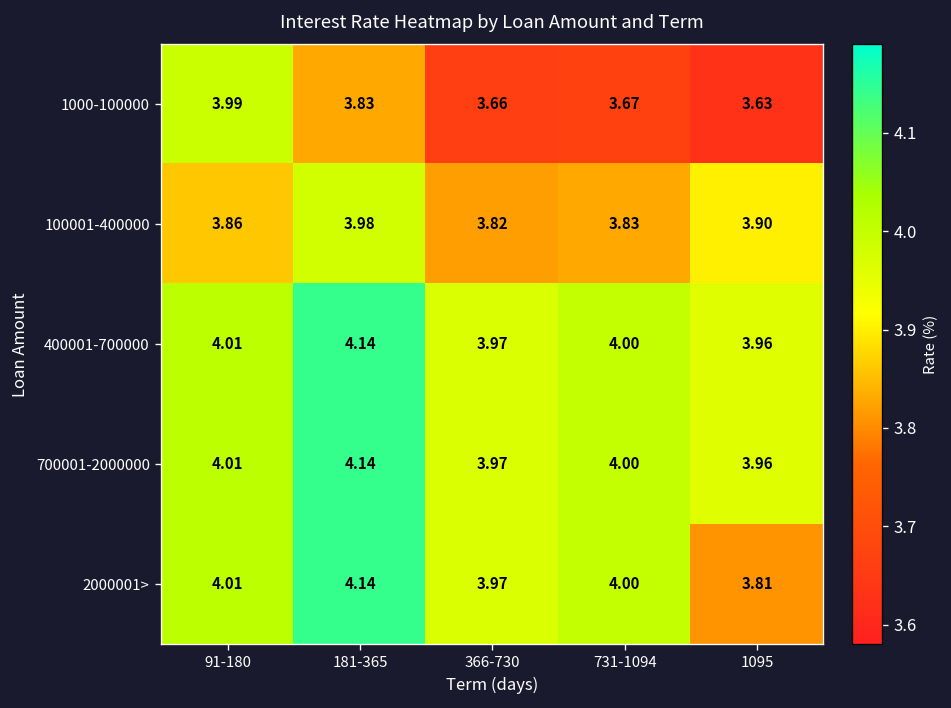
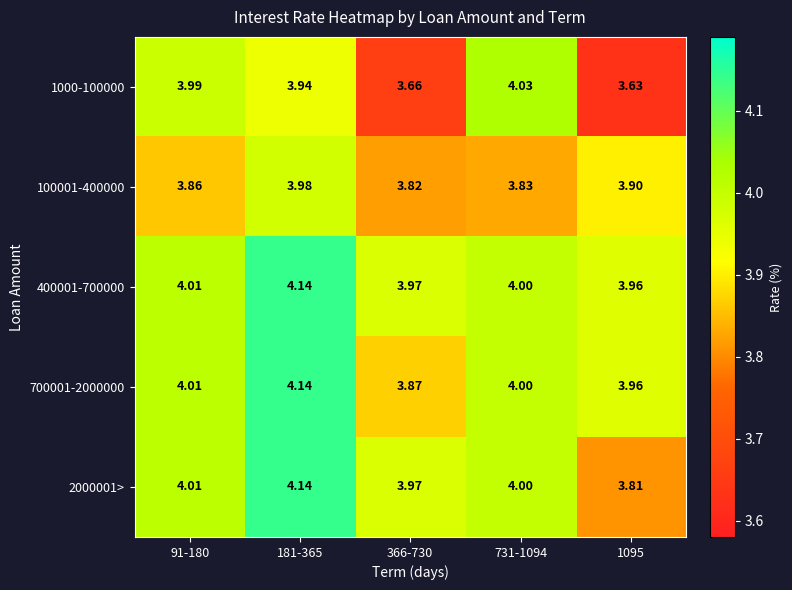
  {
    "1000-100000": {
      "91-180": 3.99,
-     "181-365": 3.83,
+     "181-365": 3.94,
      "366-730": 3.66,
-     "731-1094": 3.67,
+     "731-1094": 4.03,
      "1095": 3.63
    },
    "100001-400000": {
      "91-180": 3.86,
      "181-365": 3.98,
      "366-730": 3.82,
      "731-1094": 3.83,
      "1095": 3.90
    },
    "400001-700000": {
      "91-180": 4.01,
      "181-365": 4.14,
      "366-730": 3.97,
      "731-1094": 4.00,
      "1095": 3.96
    },
    "700001-2000000": {
      "91-180": 4.01,
      "181-365": 4.14,
-     "366-730": 3.97,
+     "366-730": 3.87,
      "731-1094": 4.00,
      "1095": 3.96
    },
    "2000001>": {
      "91-180": 4.01,
      "181-365": 4.14,
      "366-730": 3.97,
      "731-1094": 4.00,
      "1095": 3.81
    }
  }
